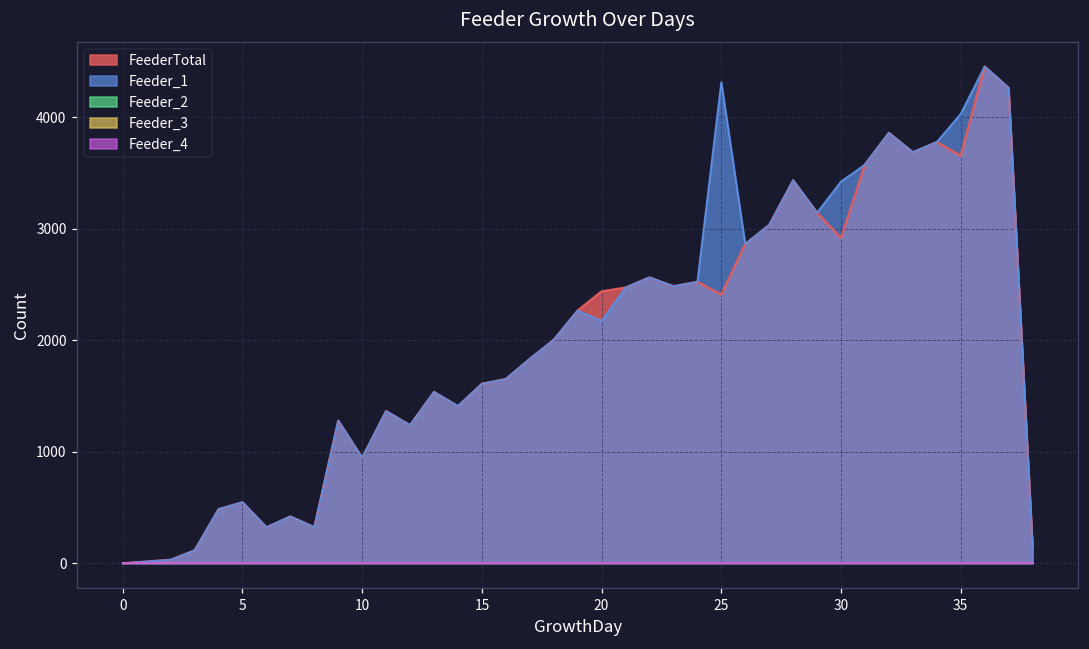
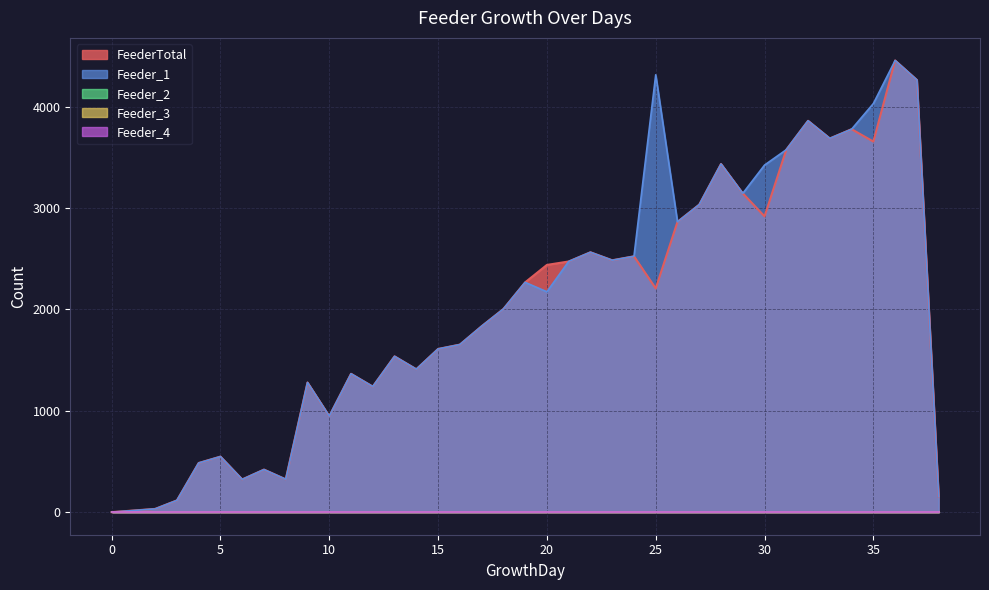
  {
    "FeederTotal": {
      "20": 2440,
-     "25": 2410,
+     "25": 2210,
      "30": 2920,
      "35": 3660
    },
    "Feeder_1": {
      "20": 2170,
      "25": 4320,
      "30": 3420,
      "35": 4030
    },
    "Feeder_4": {
      "5": 0,
      "10": 0,
      "15": 0,
      "20": 0,
      "25": 0,
      "30": 0,
      "35": 0
    }
  }
